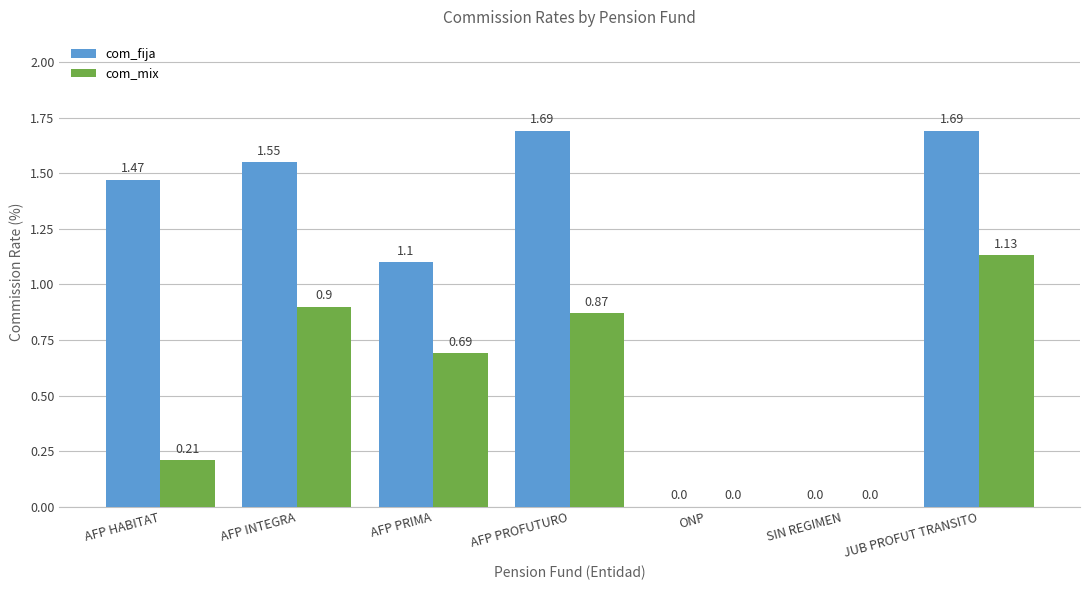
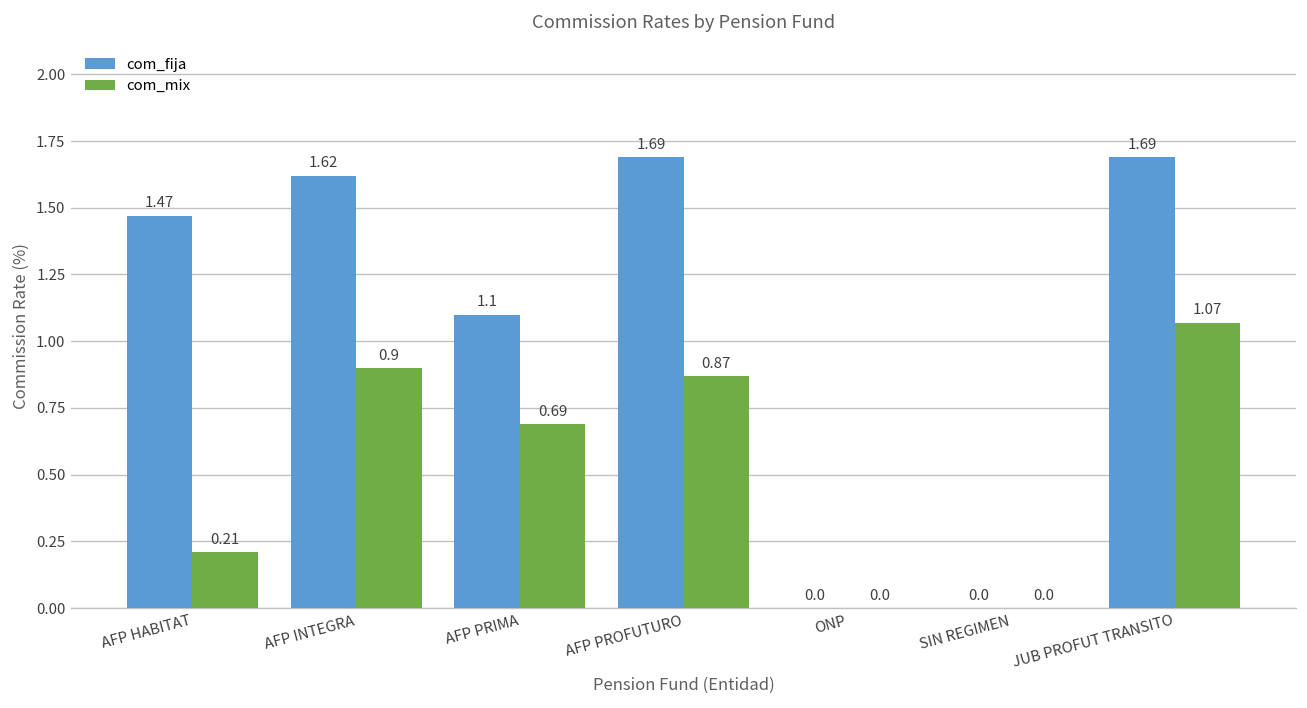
  {
    "com_fija": {
      "AFP HABITAT": 1.47,
-     "AFP INTEGRA": 1.55,
+     "AFP INTEGRA": 1.62,
      "AFP PRIMA": 1.1,
      "AFP PROFUTURO": 1.69,
      "ONP": 0.0,
      "SIN REGIMEN": 0.0,
      "JUB PROFUT TRANSITO": 1.69
    },
    "com_mix": {
      "AFP HABITAT": 0.21,
      "AFP INTEGRA": 0.9,
      "AFP PRIMA": 0.69,
      "AFP PROFUTURO": 0.87,
      "ONP": 0.0,
      "SIN REGIMEN": 0.0,
-     "JUB PROFUT TRANSITO": 1.13
+     "JUB PROFUT TRANSITO": 1.07
    }
  }
